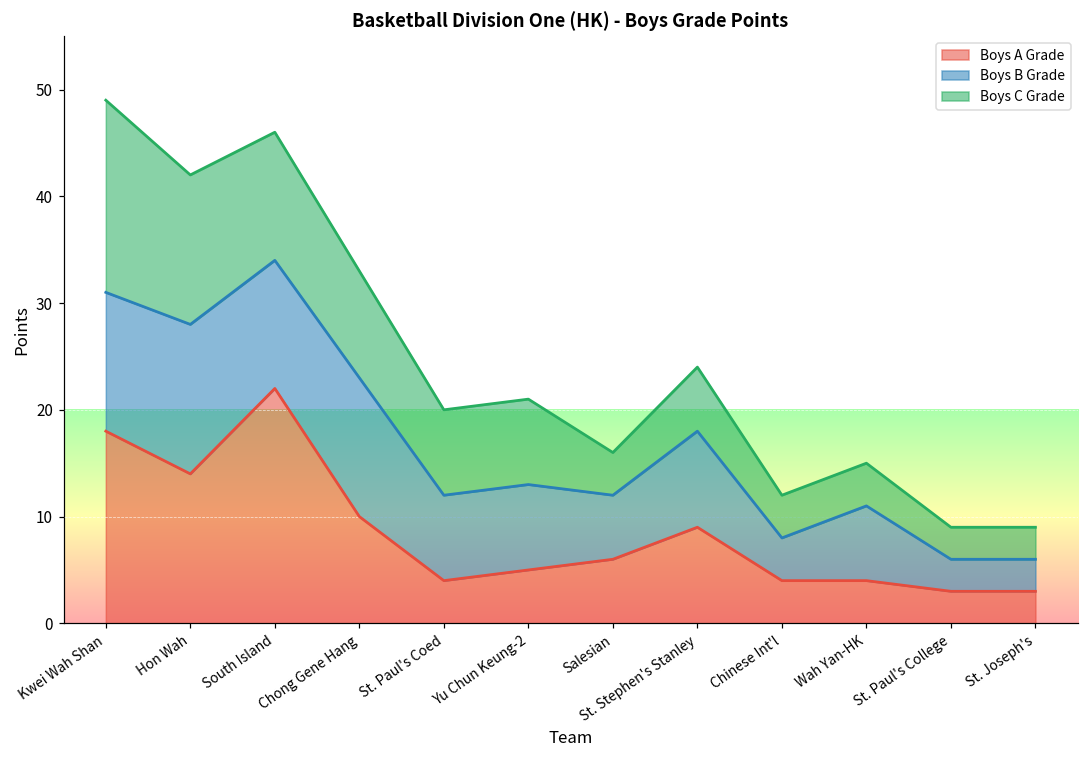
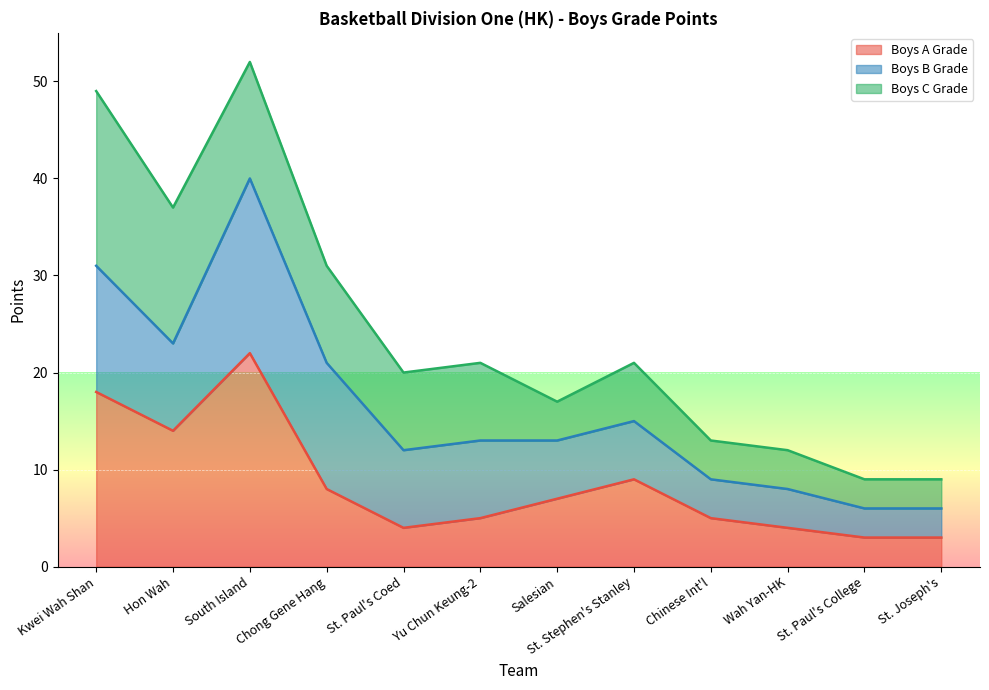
  {
    "Boys A Grade": {
      "Kwei Wah Shan": 18,
      "Hon Wah": 14,
      "South Island": 22,
-     "Chong Gene Hang": 10,
+     "Chong Gene Hang": 8,
      "St. Paul's Coed": 4,
      "Yu Chun Keung-2": 5,
-     "Salesian": 6,
+     "Salesian": 7,
      "St. Stephen's Stanley": 9,
-     "Chinese Int'l": 4,
+     "Chinese Int'l": 5,
      "Wah Yan-HK": 4,
      "St. Paul's College": 3,
      "St. Joseph's": 3
    },
    "Boys B Grade": {
      "Kwei Wah Shan": 13,
-     "Hon Wah": 14,
-     "South Island": 12,
+     "Hon Wah": 9,
+     "South Island": 18,
      "Chong Gene Hang": 13,
      "St. Paul's Coed": 8,
      "Yu Chun Keung-2": 8,
      "Salesian": 6,
-     "St. Stephen's Stanley": 9,
+     "St. Stephen's Stanley": 6,
      "Chinese Int'l": 4,
-     "Wah Yan-HK": 7,
+     "Wah Yan-HK": 4,
      "St. Paul's College": 3,
      "St. Joseph's": 3
    },
    "Boys C Grade": {
      "Kwei Wah Shan": 18,
      "Hon Wah": 14,
      "South Island": 12,
      "Chong Gene Hang": 10,
      "St. Paul's Coed": 8,
      "Yu Chun Keung-2": 8,
      "Salesian": 4,
      "St. Stephen's Stanley": 6,
      "Chinese Int'l": 4,
      "Wah Yan-HK": 4,
      "St. Paul's College": 3,
      "St. Joseph's": 3
    }
  }
